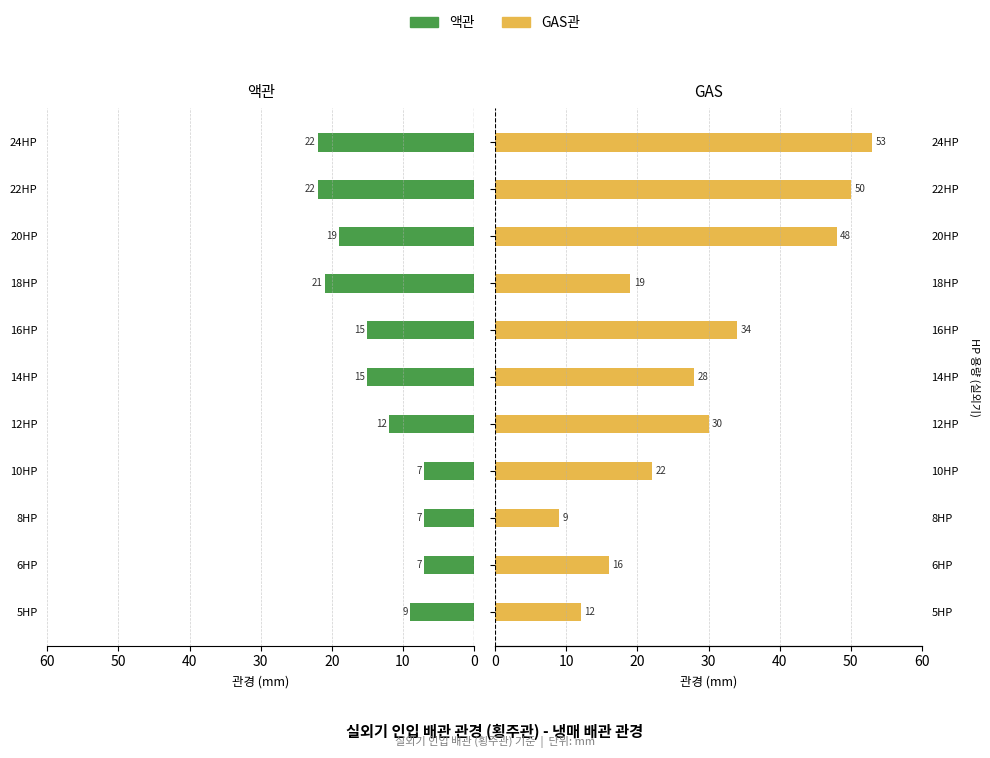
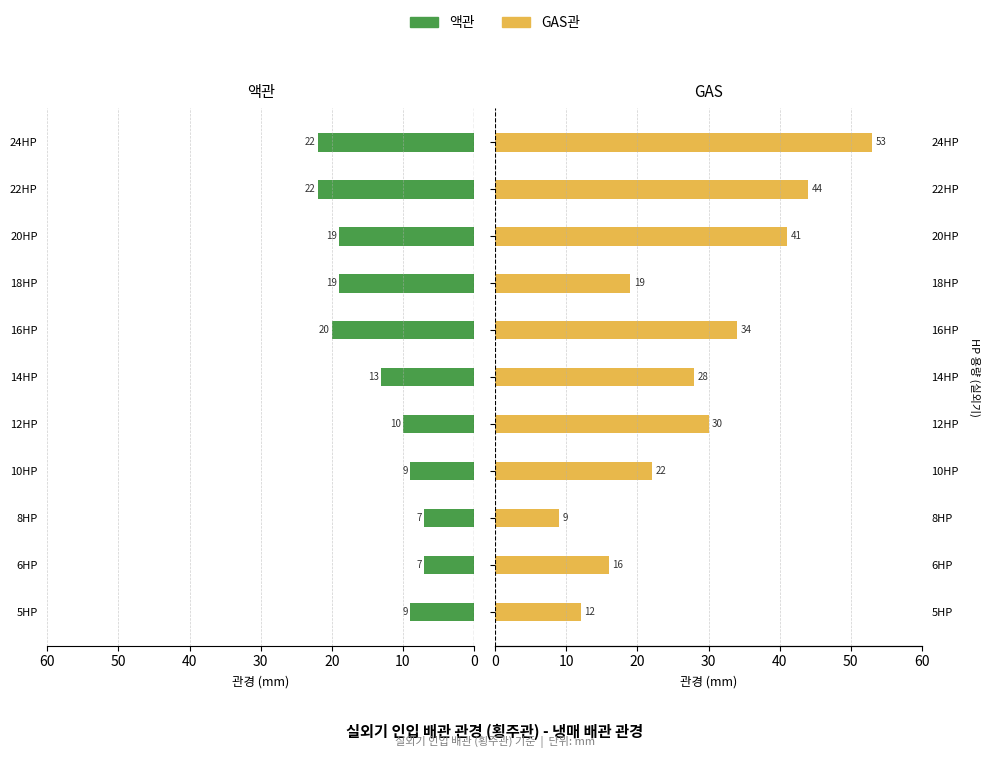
  {
    "액관": {
      "24HP": 22,
      "22HP": 22,
      "20HP": 19,
-     "18HP": 21,
-     "16HP": 15,
-     "14HP": 15,
-     "12HP": 12,
-     "10HP": 7,
+     "18HP": 19,
+     "16HP": 20,
+     "14HP": 13,
+     "12HP": 10,
+     "10HP": 9,
      "8HP": 7,
      "6HP": 7,
      "5HP": 9
    },
    "GAS": {
      "24HP": 53,
-     "22HP": 50,
-     "20HP": 48,
+     "22HP": 44,
+     "20HP": 41,
      "18HP": 19,
      "16HP": 34,
      "14HP": 28,
      "12HP": 30,
      "10HP": 22,
      "8HP": 9,
      "6HP": 16,
      "5HP": 12
    }
  }
